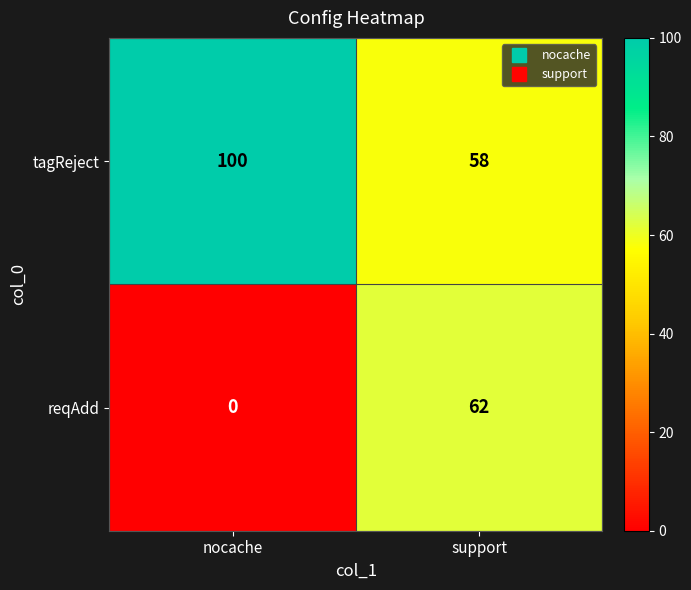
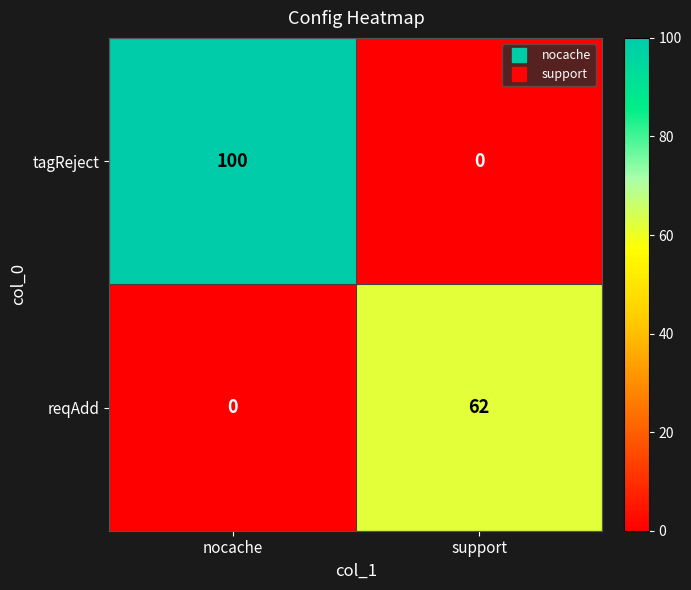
  {
    "tagReject": {
      "nocache": 100,
-     "support": 58
+     "support": 0
    },
    "reqAdd": {
      "nocache": 0,
      "support": 62
    }
  }
